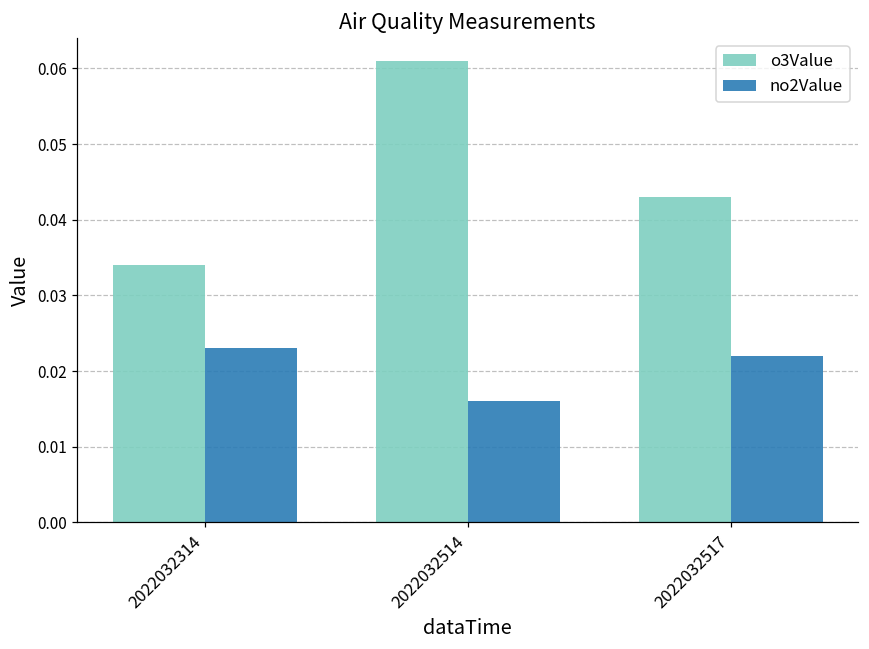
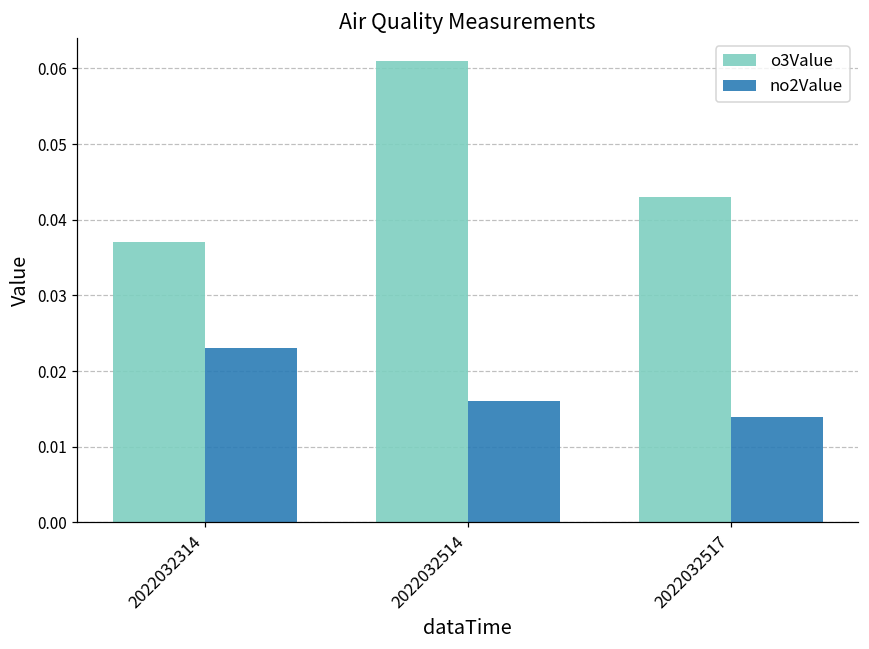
  {
    "o3Value": {
-     "2022032314": 0.034,
+     "2022032314": 0.037,
      "2022032514": 0.061,
      "2022032517": 0.043
    },
    "no2Value": {
      "2022032314": 0.023,
      "2022032514": 0.016,
-     "2022032517": 0.022
+     "2022032517": 0.014
    }
  }
